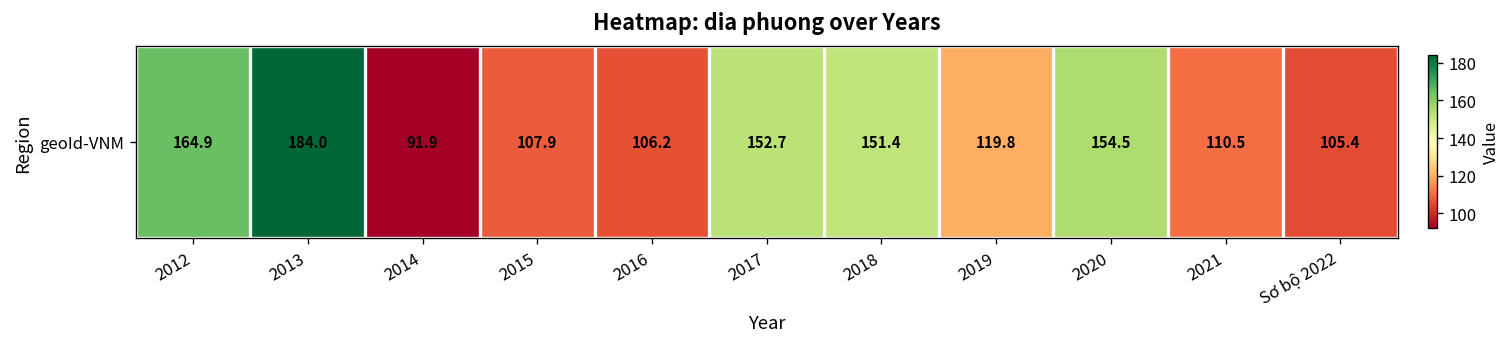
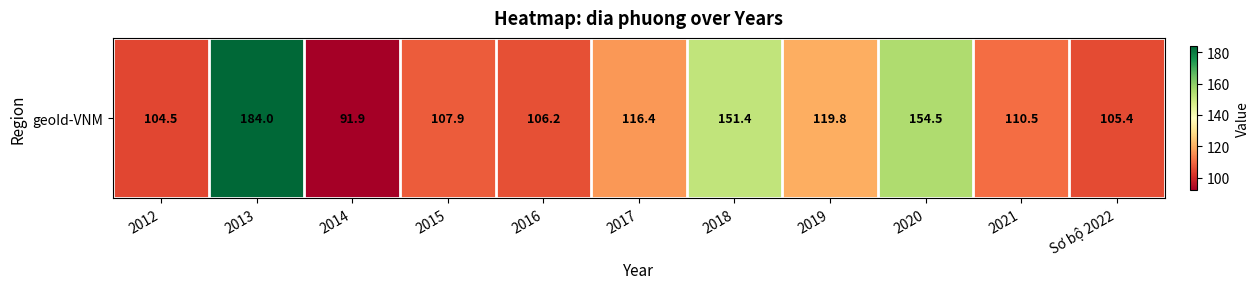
  {
    "geoId-VNM": {
-     "2012": 164.9,
+     "2012": 104.5,
      "2013": 184.0,
      "2014": 91.9,
      "2015": 107.9,
      "2016": 106.2,
-     "2017": 152.7,
+     "2017": 116.4,
      "2018": 151.4,
      "2019": 119.8,
      "2020": 154.5,
      "2021": 110.5,
      "Sơ bộ 2022": 105.4
    }
  }
